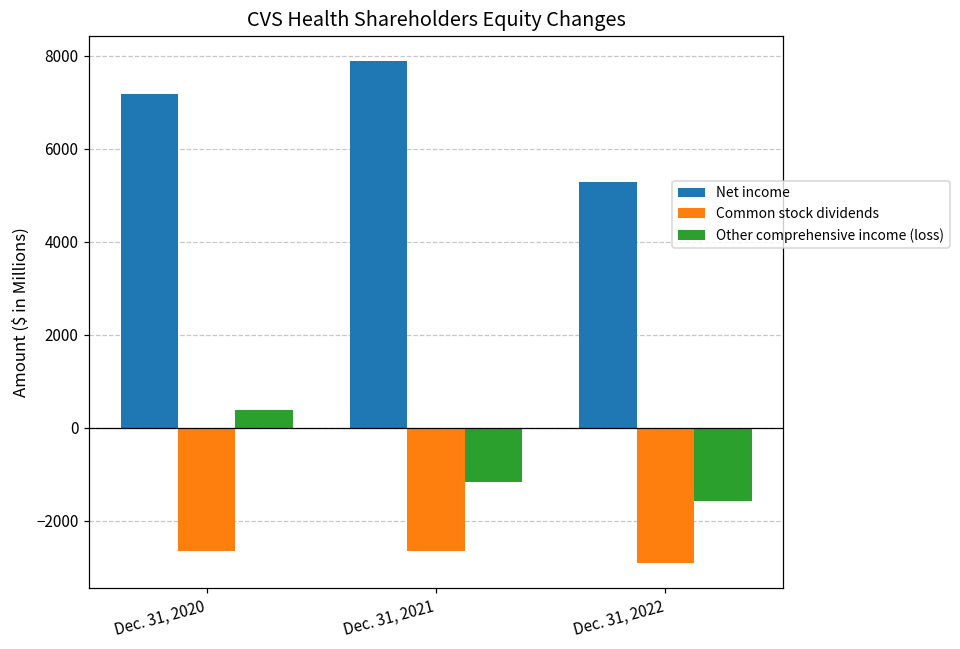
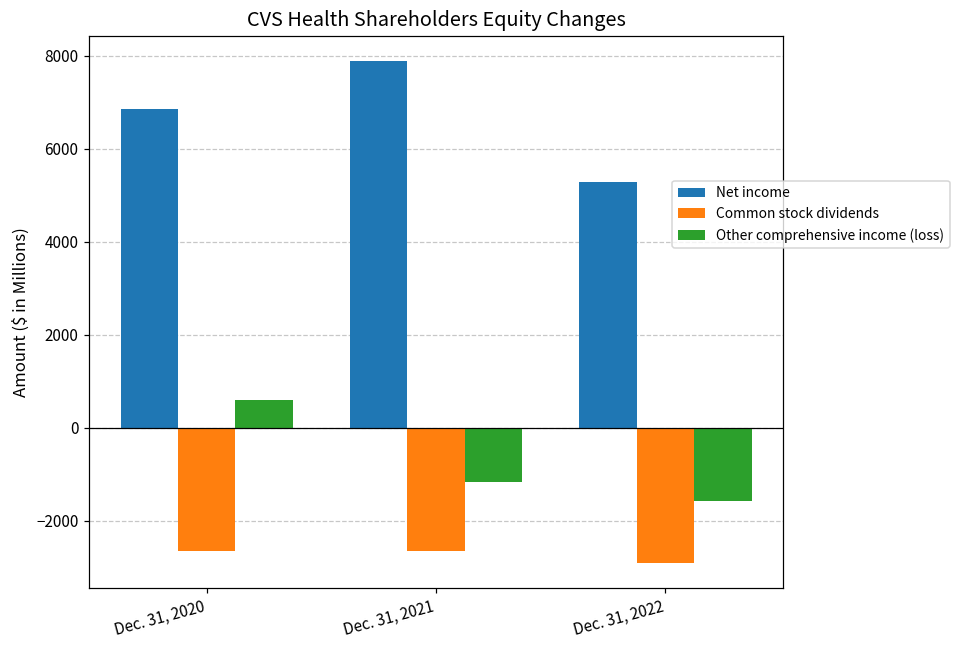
  {
    "Net income": {
-     "Dec. 31, 2020": 7200,
+     "Dec. 31, 2020": 6900,
      "Dec. 31, 2021": 7900,
      "Dec. 31, 2022": 5300
    },
    "Common stock dividends": {
      "Dec. 31, 2020": -2600,
      "Dec. 31, 2021": -2600,
      "Dec. 31, 2022": -2900
    },
    "Other comprehensive income (loss)": {
-     "Dec. 31, 2020": 400,
+     "Dec. 31, 2020": 600,
      "Dec. 31, 2021": -1200,
      "Dec. 31, 2022": -1600
    }
  }
